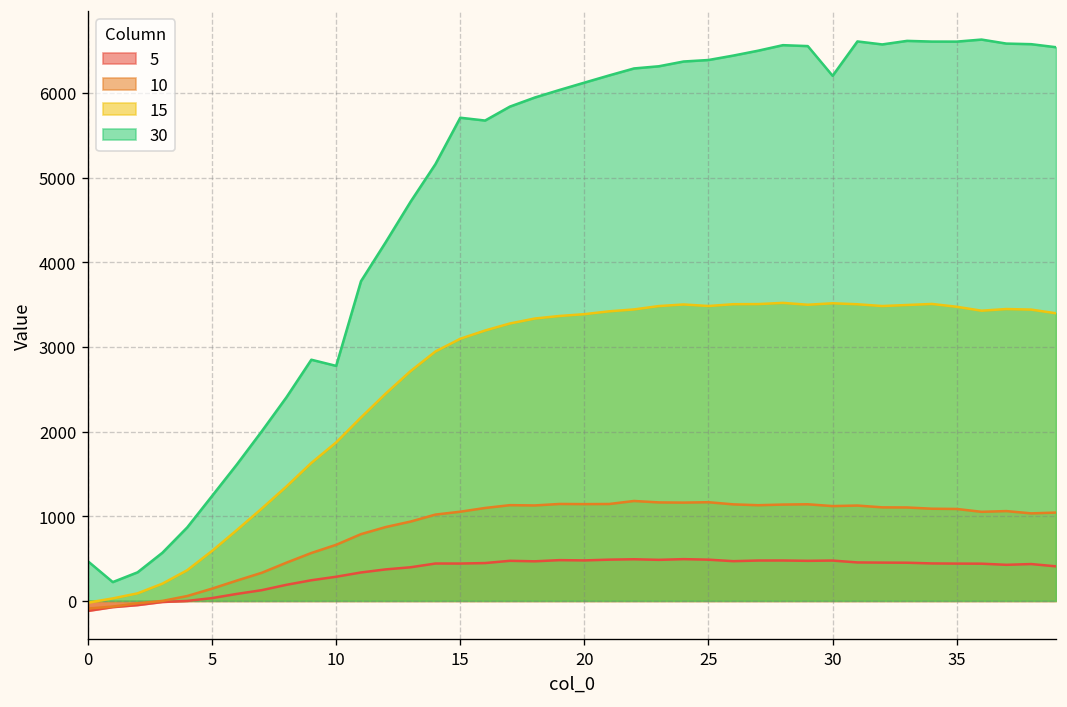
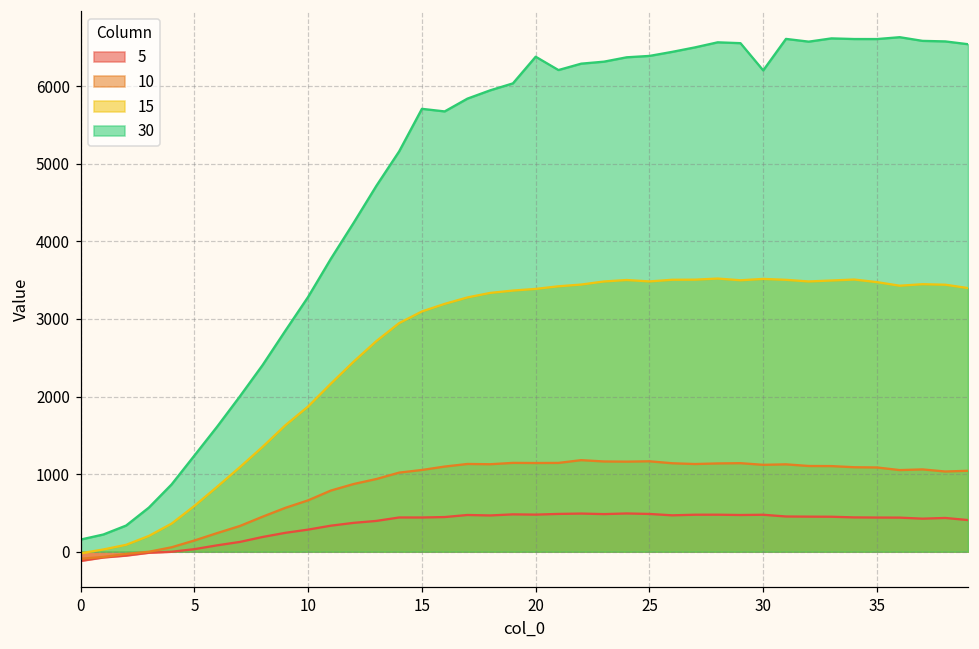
  {
    "30": {
-     "0": 500,
+     "0": 200,
      "5": 1200,
-     "10": 2800,
+     "10": 3300,
      "15": 5700,
-     "20": 6100,
+     "20": 6400,
      "25": 6400,
      "30": 6200,
      "35": 6600
    }
  }
